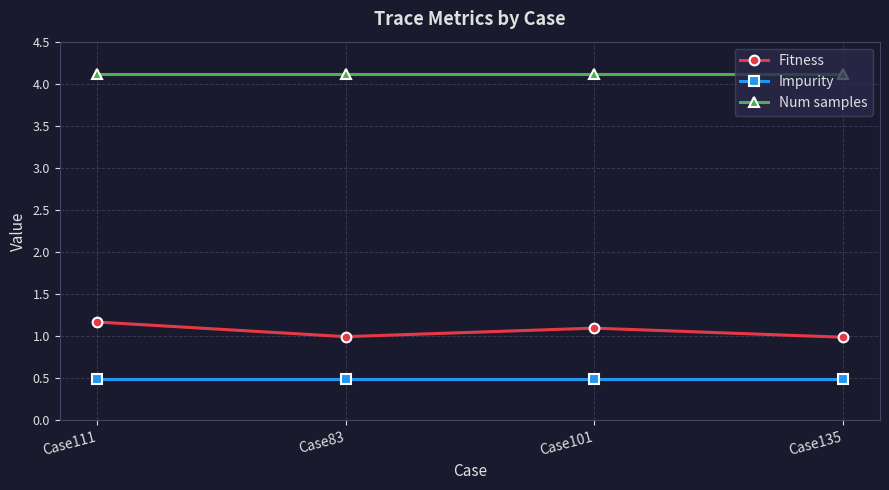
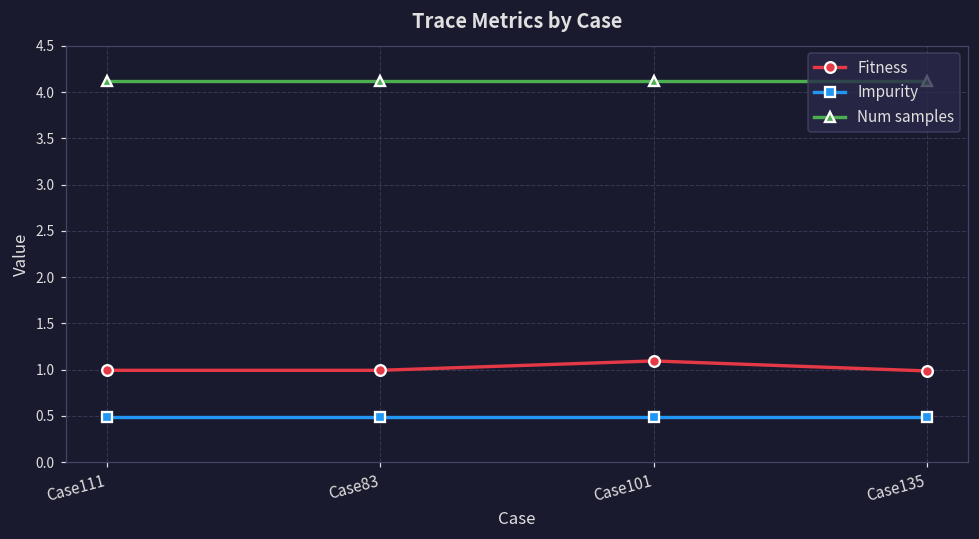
  {
    "Fitness": {
-     "Case111": 1.2,
+     "Case111": 1.0,
      "Case83": 1.0,
      "Case101": 1.1,
      "Case135": 1.0
    },
    "Impurity": {
      "Case111": 0.5,
      "Case83": 0.5,
      "Case101": 0.5,
      "Case135": 0.5
    },
    "Num samples": {
      "Case111": 4.1,
      "Case83": 4.1,
      "Case101": 4.1
    }
  }
